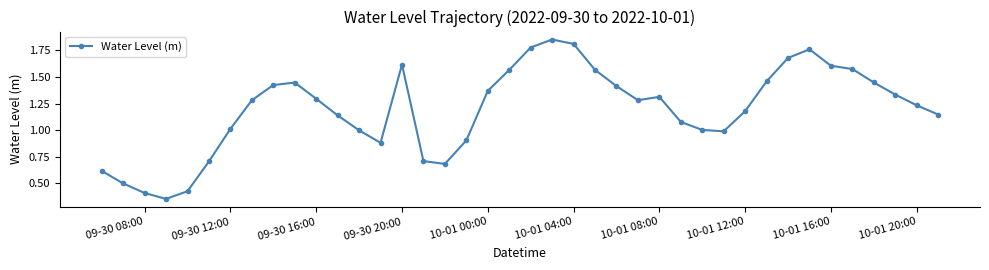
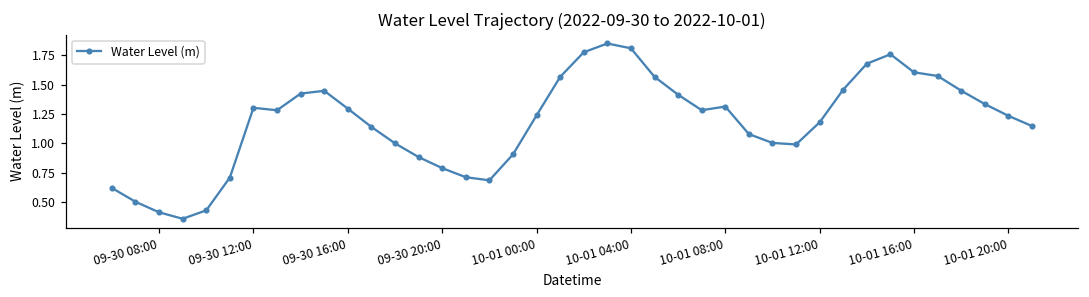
  {
    "09-30 08:00": 0.41,
-   "09-30 12:00": 1.01,
+   "09-30 12:00": 1.30,
    "09-30 16:00": 1.30,
-   "09-30 20:00": 1.62,
-   "10-01 00:00": 1.37,
+   "09-30 20:00": 0.79,
+   "10-01 00:00": 1.24,
    "10-01 04:00": 1.81,
    "10-01 08:00": 1.31,
    "10-01 12:00": 1.18,
    "10-01 16:00": 1.60,
    "10-01 20:00": 1.23
  }
